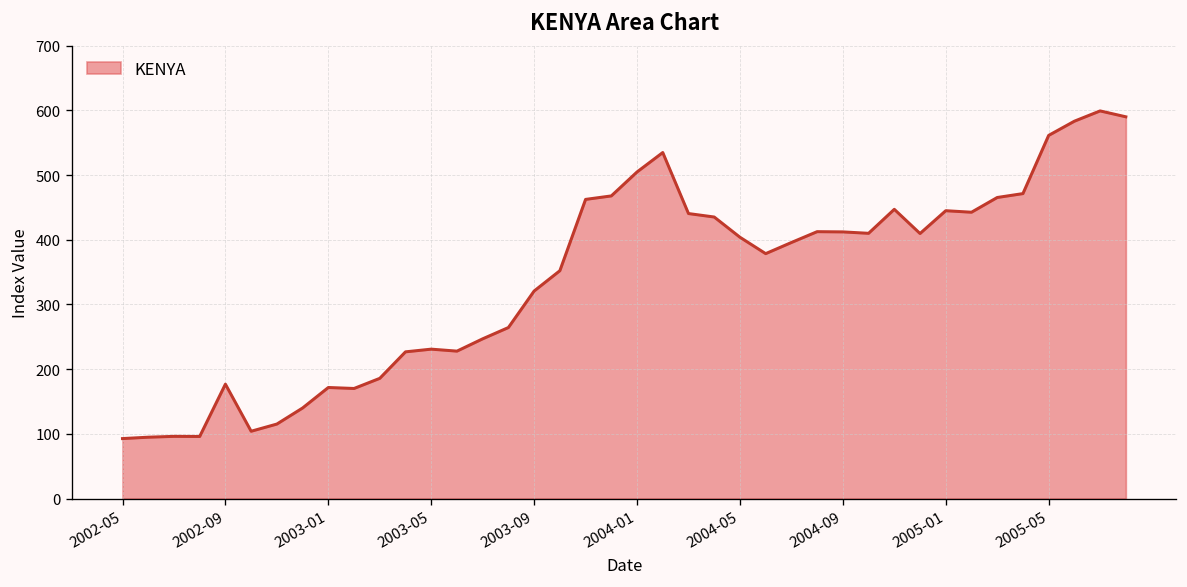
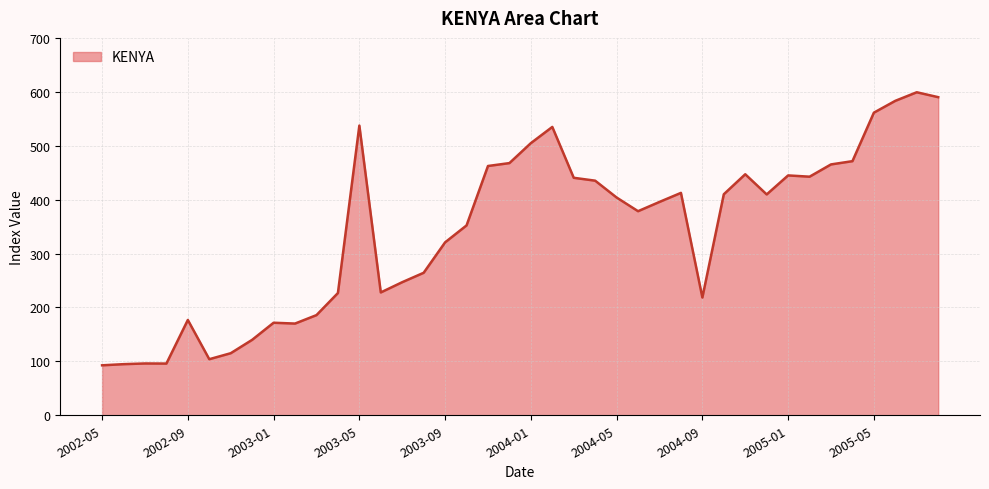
  {
    "2002-05": 90,
    "2002-09": 180,
    "2003-01": 170,
-   "2003-05": 230,
+   "2003-05": 540,
    "2003-09": 320,
    "2004-01": 500,
    "2004-05": 400,
-   "2004-09": 410,
+   "2004-09": 220,
    "2005-01": 440,
    "2005-05": 560
  }
